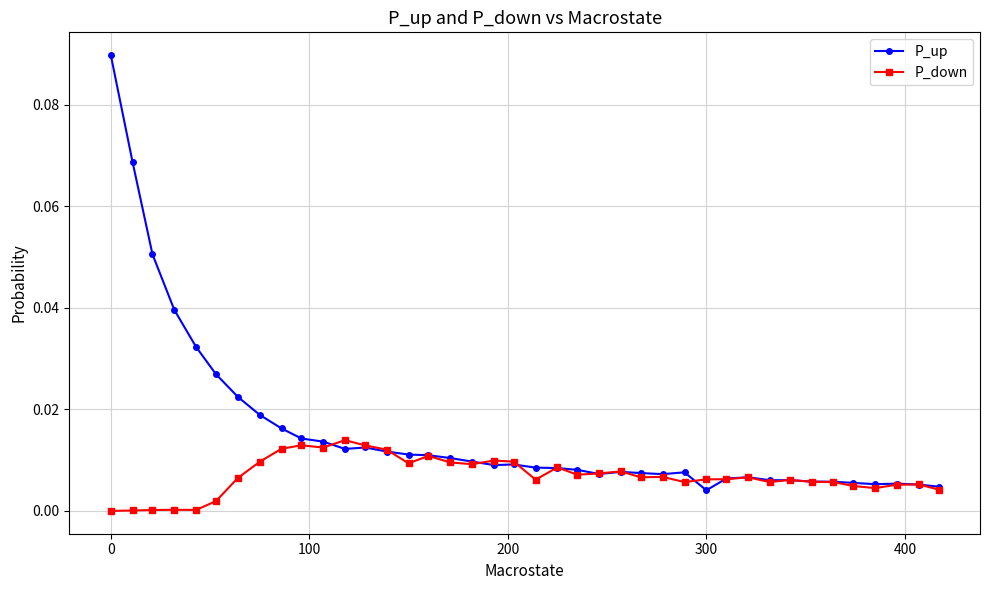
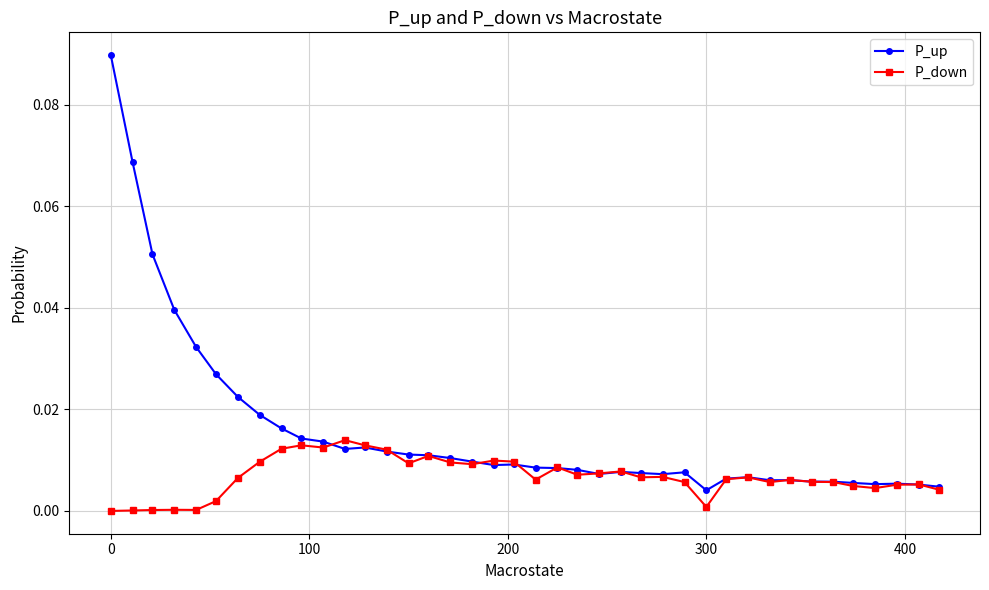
  {
    "P_up": {
      "0": 0.090,
      "300": 0.004
    },
    "P_down": {
      "0": 0.000,
-     "300": 0.006
+     "300": 0.001
    }
  }
